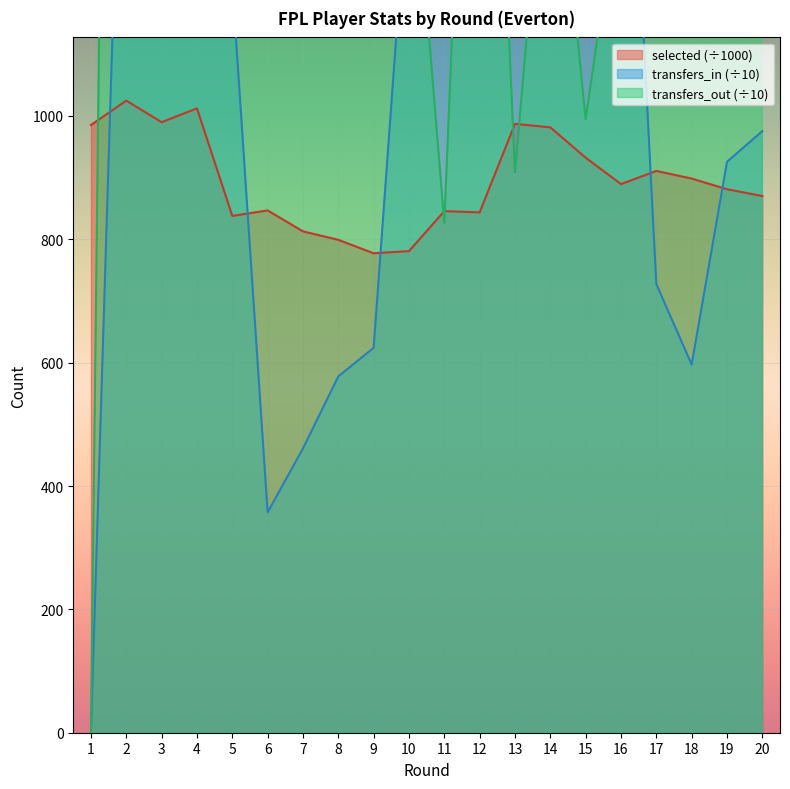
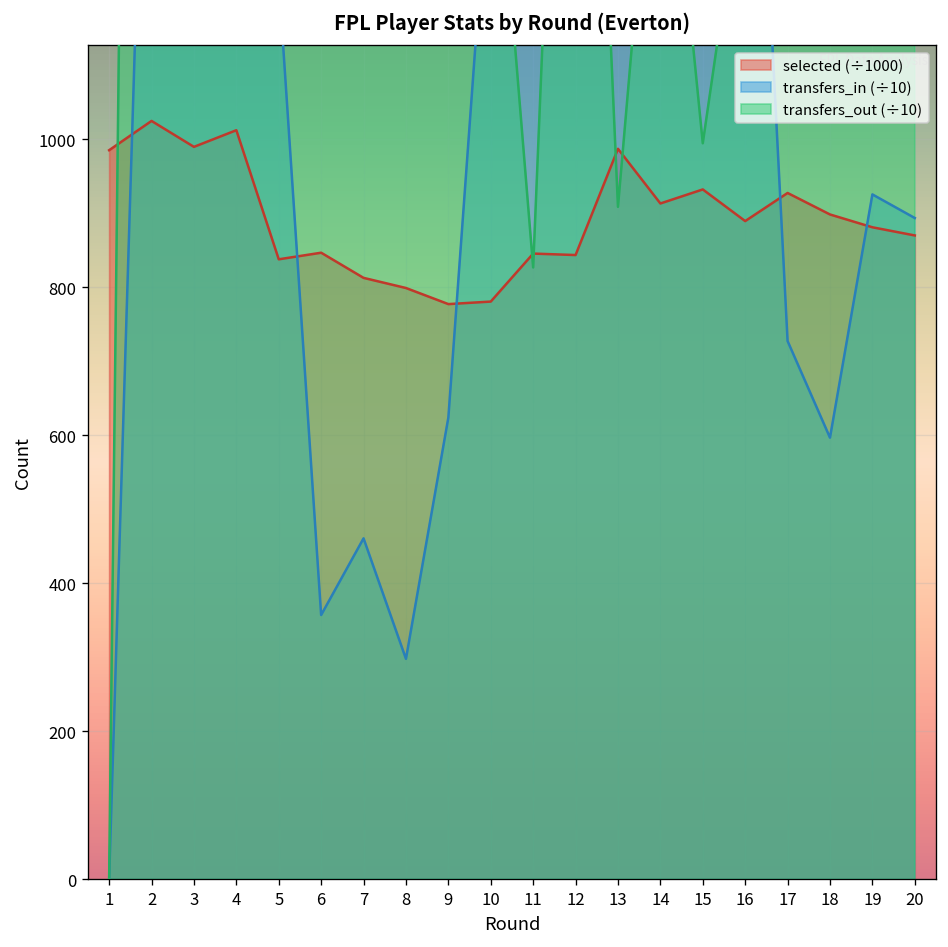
  {
    "selected (÷1000)": {
      "1": 990,
      "2": 1020,
      "3": 990,
      "4": 1010,
      "5": 840,
      "6": 850,
      "7": 810,
      "8": 800,
      "9": 780,
      "10": 780,
      "11": 850,
      "12": 840,
      "13": 990,
-     "14": 980,
+     "14": 910,
      "15": 930,
      "16": 890,
-     "17": 910,
+     "17": 930,
      "18": 900,
      "19": 880,
      "20": 870
    },
    "transfers_in (÷10)": {
      "6": 360,
      "7": 460,
-     "8": 580,
+     "8": 300,
      "9": 620,
      "17": 730,
      "18": 600,
      "19": 930,
-     "20": 980
+     "20": 890
    },
    "transfers_out (÷10)": {
      "11": 830,
      "13": 910,
      "15": 990
    }
  }
